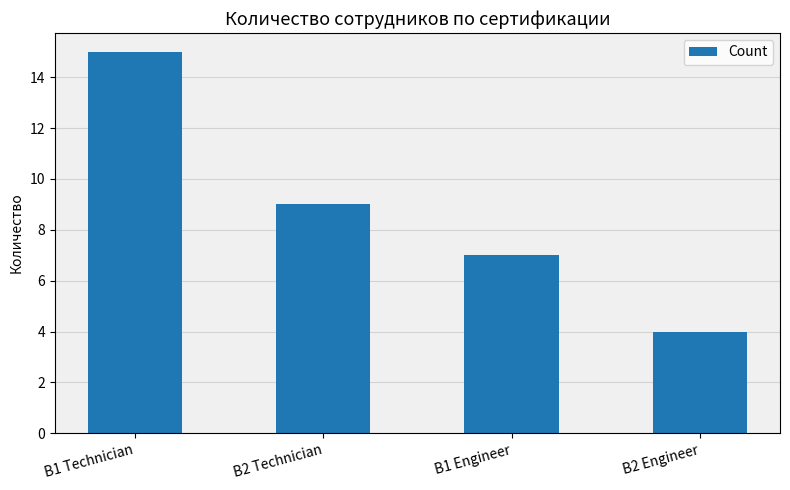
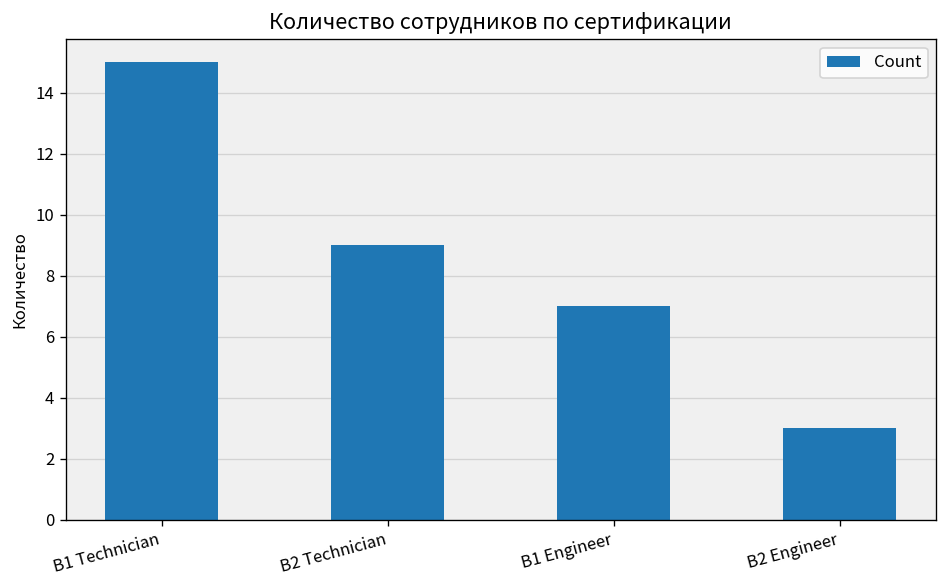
  {
    "B1 Technician": 15,
    "B2 Technician": 9,
    "B1 Engineer": 7,
-   "B2 Engineer": 4
+   "B2 Engineer": 3
  }
